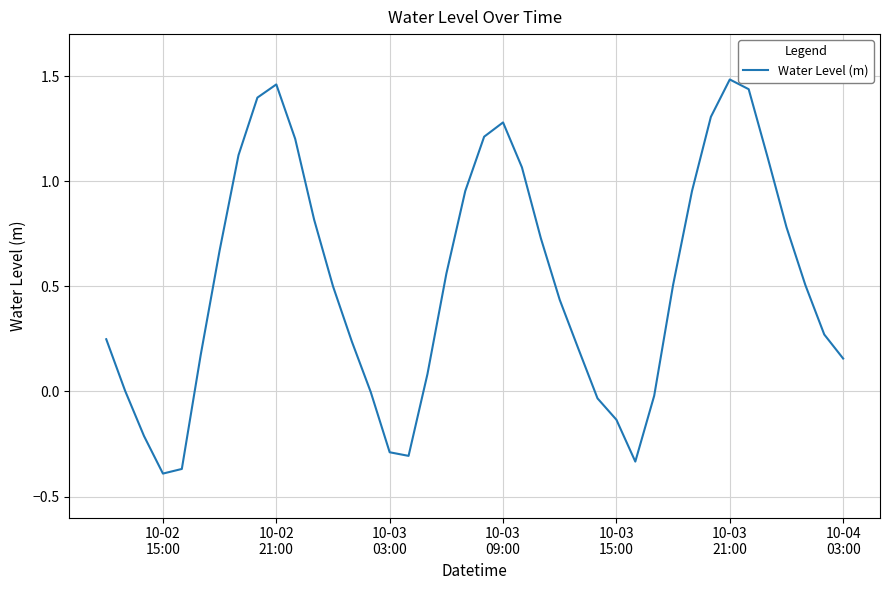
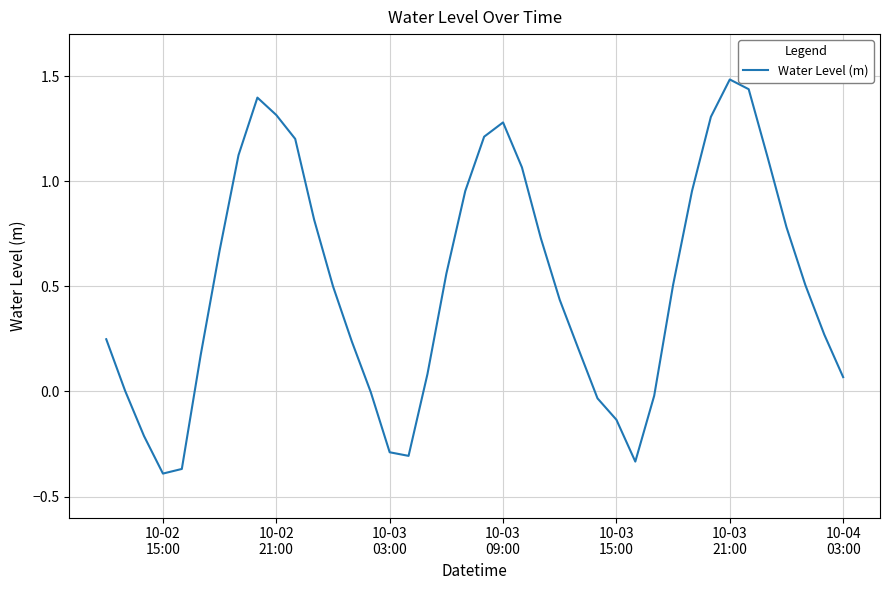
  {
    "10-02 15:00": -0.39,
-   "10-02 21:00": 1.46,
+   "10-02 21:00": 1.32,
    "10-03 03:00": -0.29,
    "10-03 09:00": 1.28,
    "10-03 15:00": -0.13,
    "10-03 21:00": 1.48,
-   "10-04 03:00": 0.16
+   "10-04 03:00": 0.07
  }
